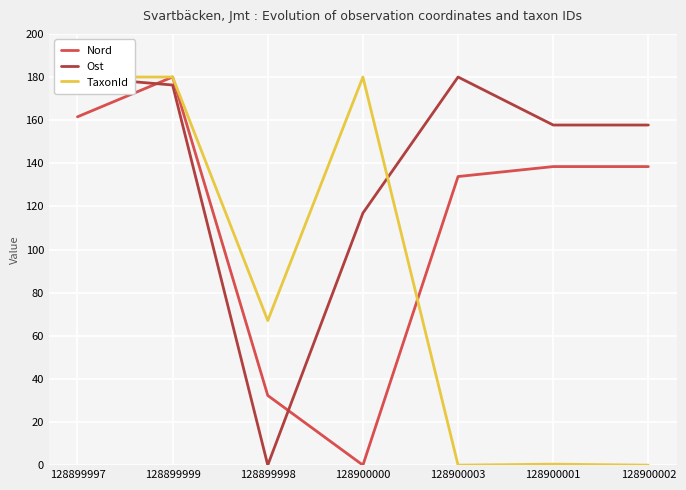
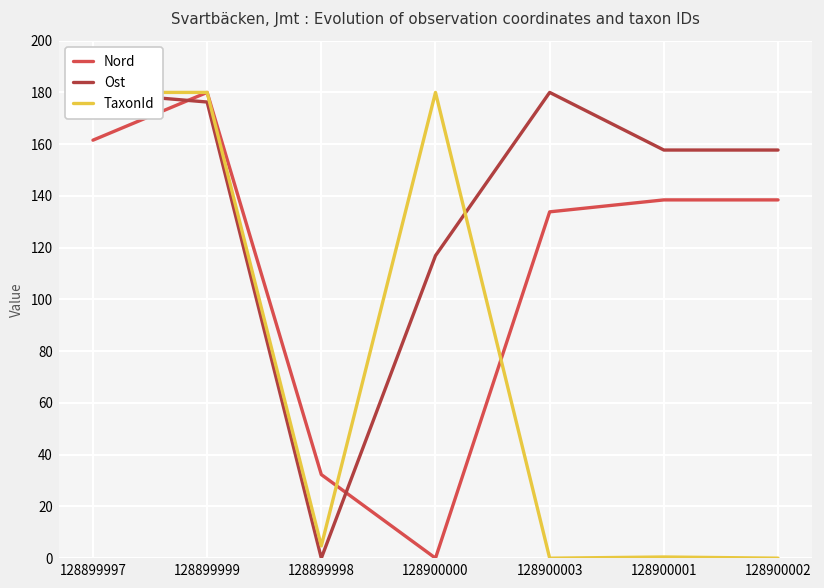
  {
    "TaxonId": {
-     "128899998": 67,
+     "128899998": 5,
      "128900000": 180,
      "128900003": 0,
      "128900001": 0,
      "128900002": 0
    }
  }
